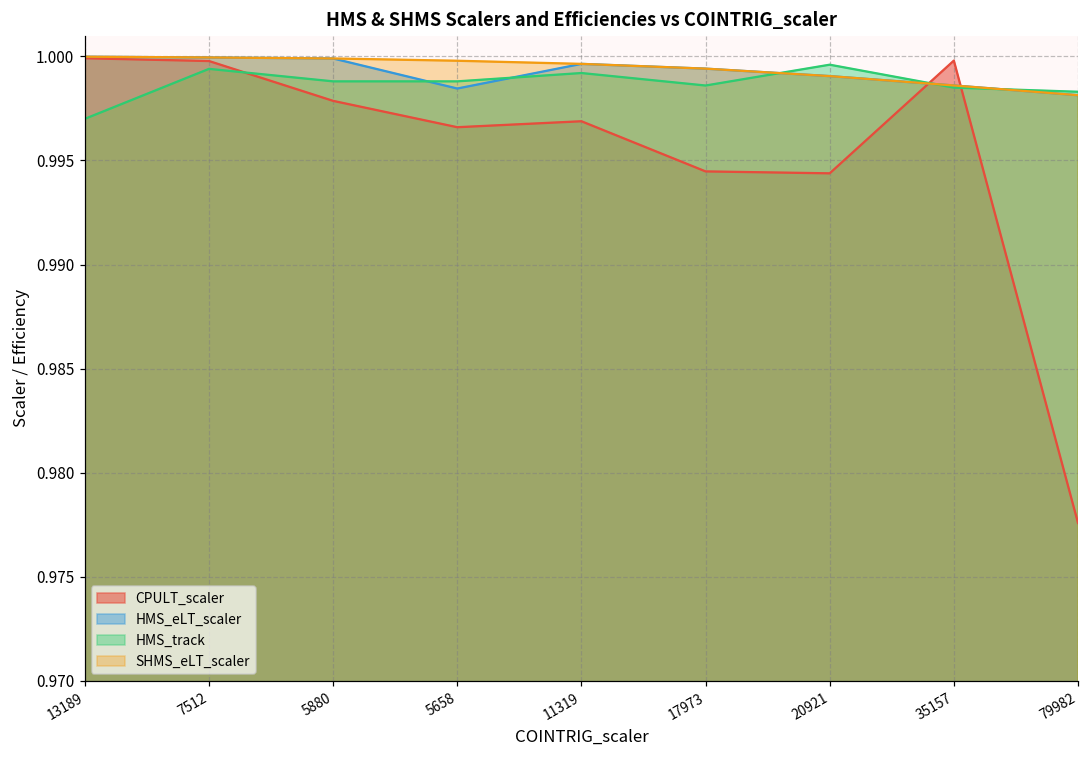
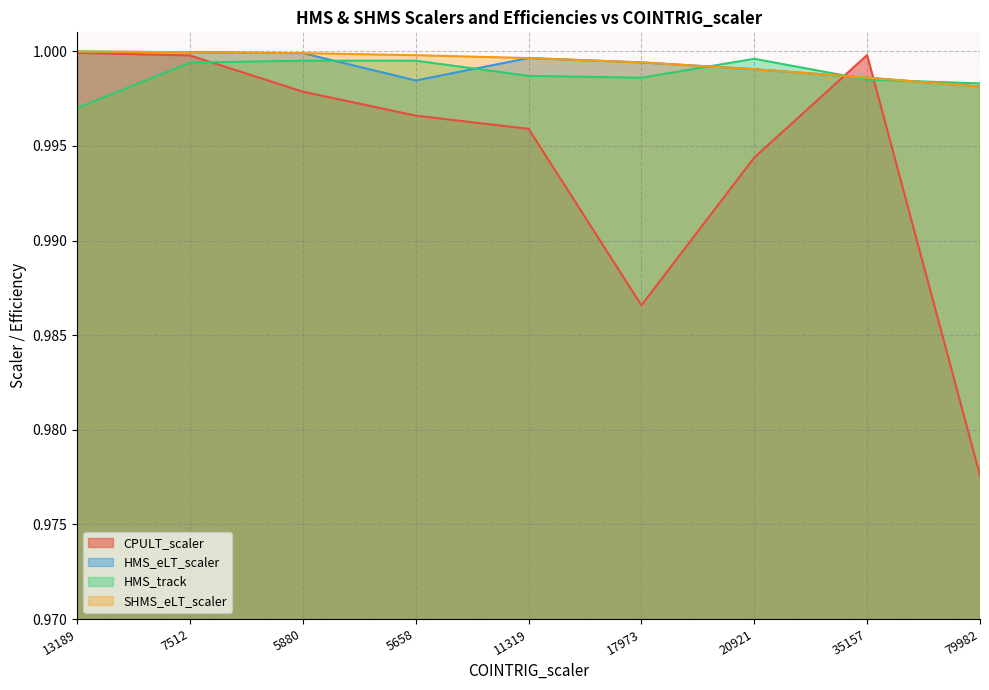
  {
    "CPULT_scaler": {
      "7512": 0.9998,
      "5880": 0.9979,
      "5658": 0.9966,
-     "11319": 0.9969,
-     "17973": 0.9945,
+     "11319": 0.9959,
+     "17973": 0.9866,
      "20921": 0.9944,
      "35157": 0.9998,
      "79982": 0.9776
    },
    "HMS_eLT_scaler": {
      "5658": 0.9985
    },
    "HMS_track": {
      "13189": 0.9970,
      "7512": 0.9994,
-     "5880": 0.9988,
-     "5658": 0.9988,
-     "11319": 0.9992,
+     "5880": 0.9995,
+     "5658": 0.9995,
+     "11319": 0.9987,
      "17973": 0.9986,
      "20921": 0.9996,
      "79982": 0.9983
    },
    "SHMS_eLT_scaler": {
      "5658": 0.9998
    }
  }
